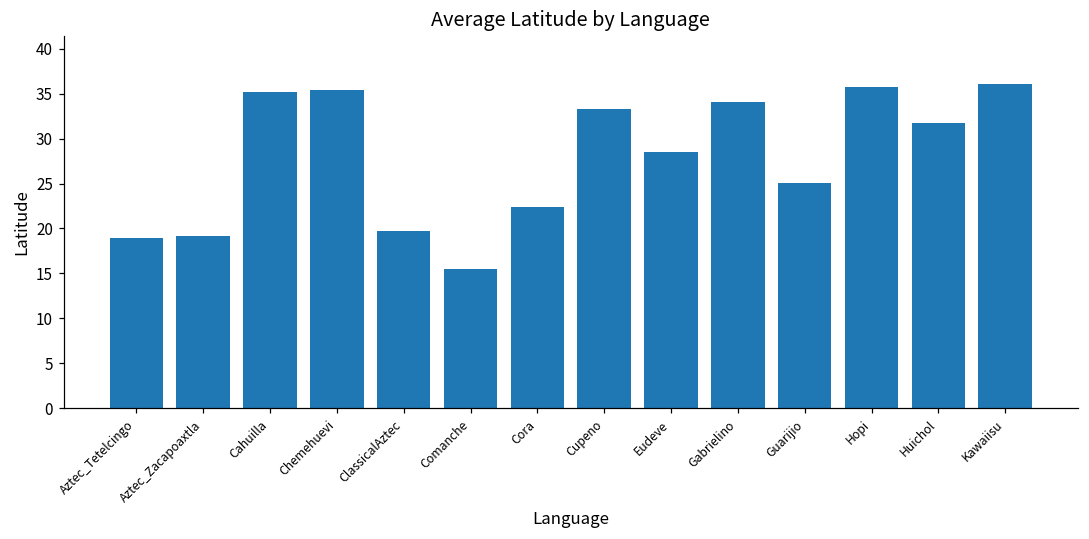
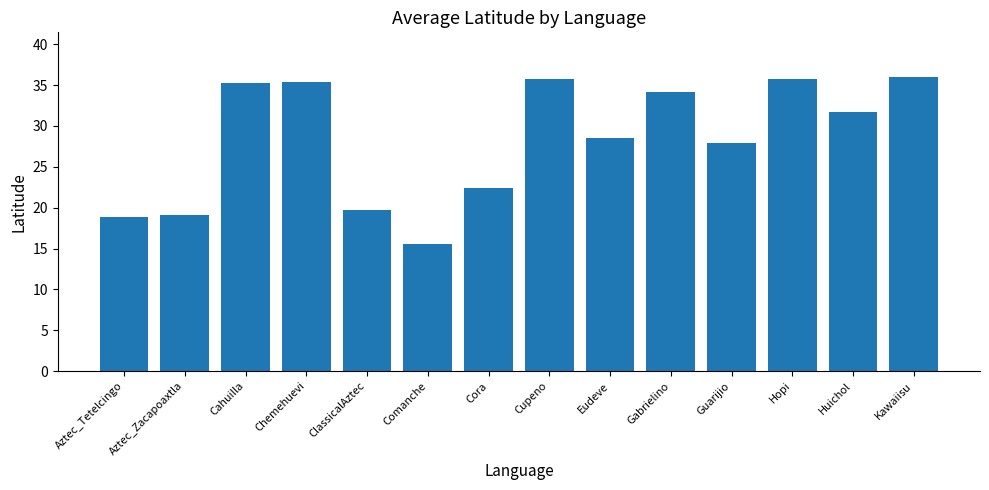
  {
    "Aztec_Tetelcingo": 19,
    "Aztec_Zacapoaxtla": 19,
    "Cahuilla": 35,
    "Chemehuevi": 35,
    "ClassicalAztec": 20,
    "Comanche": 16,
    "Cora": 22,
-   "Cupeno": 33,
+   "Cupeno": 36,
    "Eudeve": 29,
    "Gabrielino": 34,
-   "Guarijio": 25,
+   "Guarijio": 28,
    "Hopi": 36,
    "Huichol": 32,
    "Kawaiisu": 36
  }
